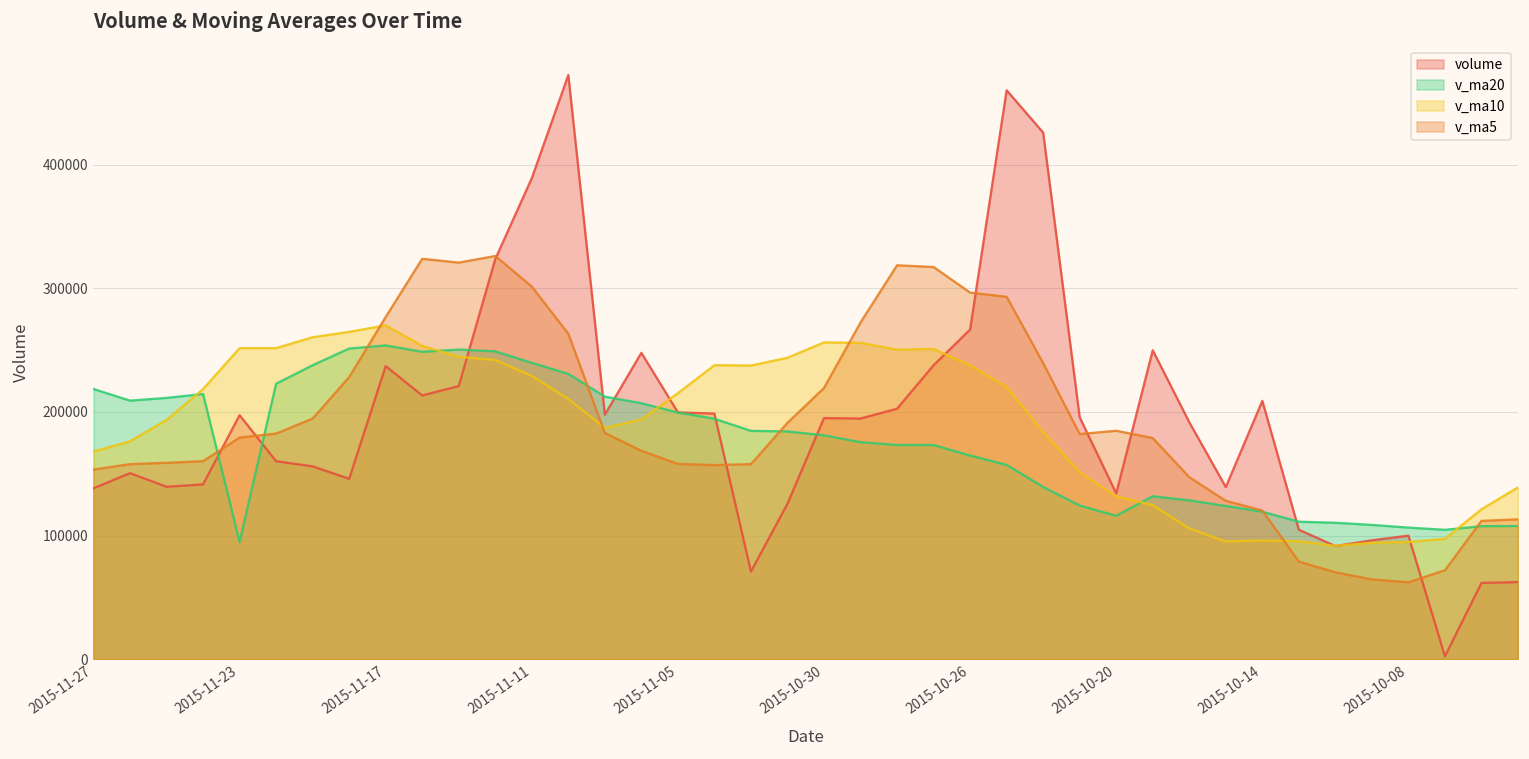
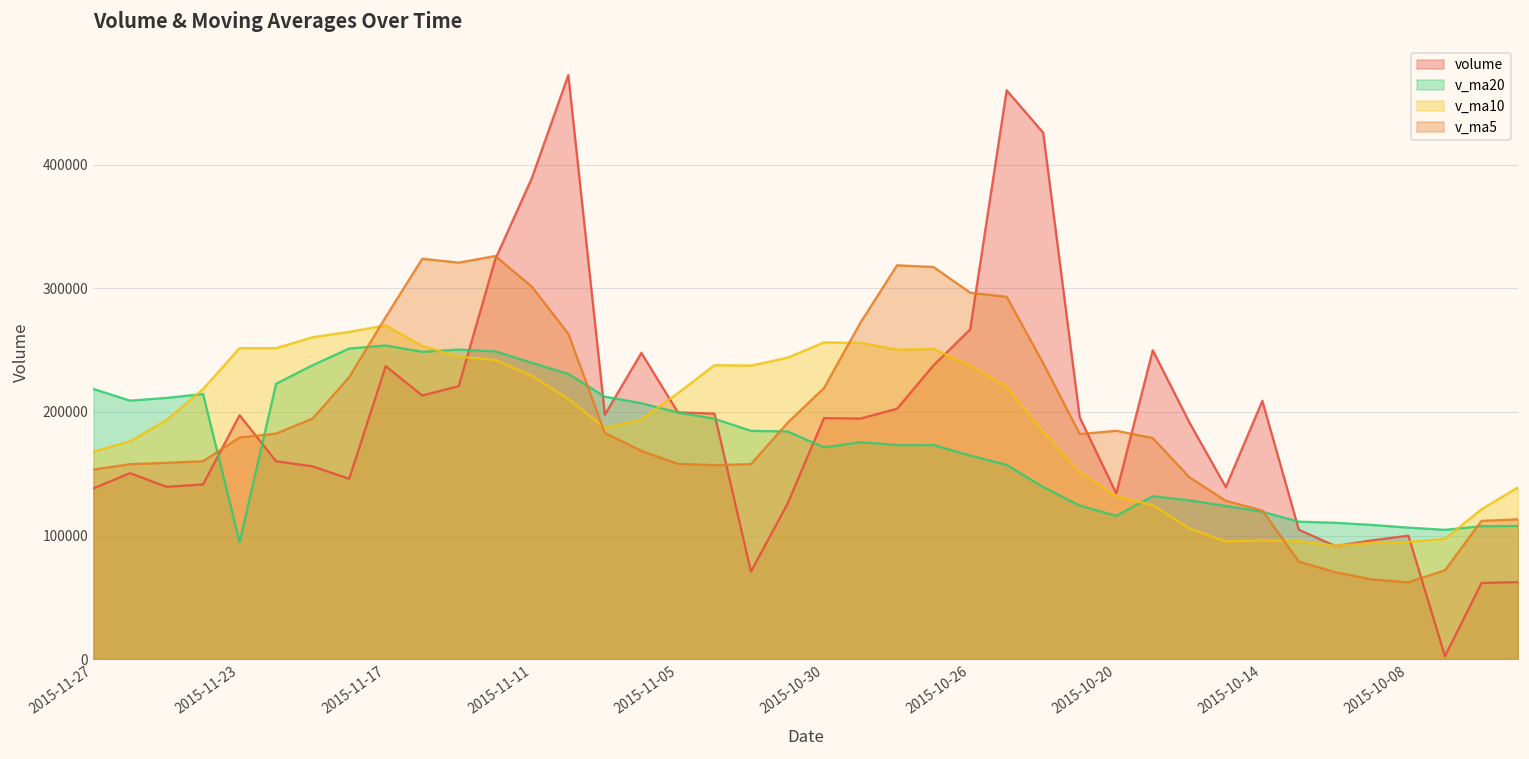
  {
    "v_ma20": {
      "2015-11-27": 219000,
      "2015-11-23": 95000,
      "2015-11-17": 254000,
      "2015-11-11": 240000,
-     "2015-10-30": 181000,
+     "2015-10-30": 171000,
      "2015-10-26": 165000,
      "2015-10-20": 116000,
      "2015-10-08": 106000
    }
  }
